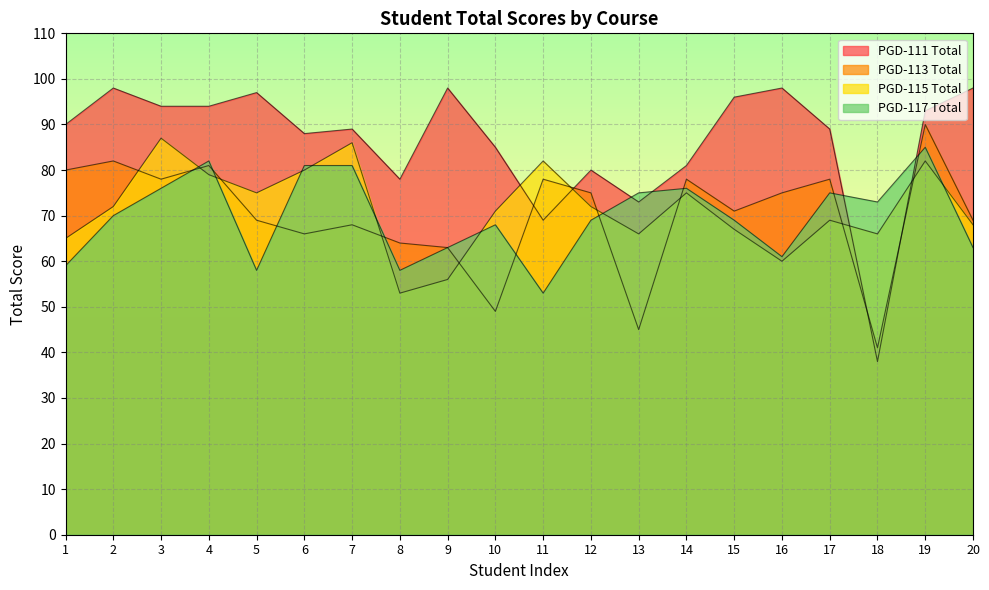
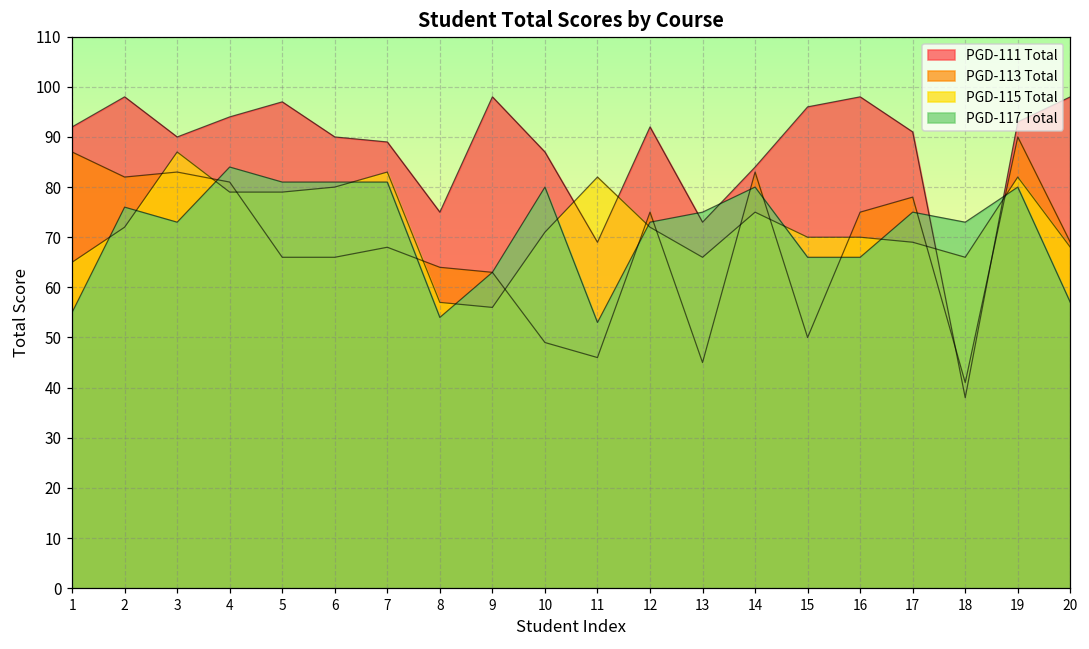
  {
    "PGD-111 Total": {
-     "1": 90,
+     "1": 92,
      "2": 98,
-     "3": 94,
+     "3": 90,
      "4": 94,
      "5": 97,
-     "6": 88,
+     "6": 90,
      "7": 89,
-     "8": 78,
+     "8": 75,
      "9": 98,
-     "10": 85,
+     "10": 87,
      "11": 69,
-     "12": 80,
+     "12": 92,
      "13": 73,
-     "14": 81,
+     "14": 84,
      "15": 96,
      "16": 98,
-     "17": 89,
+     "17": 91,
      "18": 38,
      "20": 98
    },
    "PGD-113 Total": {
-     "1": 80,
+     "1": 87,
      "2": 82,
-     "3": 78,
+     "3": 83,
      "4": 81,
-     "5": 69,
+     "5": 66,
      "6": 66,
      "7": 68,
      "8": 64,
      "10": 49,
-     "11": 78,
+     "11": 46,
      "12": 75,
      "13": 45,
-     "14": 78,
-     "15": 71,
+     "14": 83,
+     "15": 50,
      "16": 75,
      "17": 78,
      "18": 41,
      "19": 90,
      "20": 69
    },
    "PGD-115 Total": {
      "1": 65,
      "2": 72,
      "3": 87,
      "4": 79,
-     "5": 75,
+     "5": 79,
      "6": 80,
-     "7": 86,
-     "8": 53,
+     "7": 83,
+     "8": 57,
      "9": 56,
      "10": 71,
      "11": 82,
      "12": 72,
      "13": 66,
      "14": 75,
-     "15": 67,
-     "16": 60,
+     "15": 70,
+     "16": 70,
      "17": 69,
      "18": 66,
      "19": 82,
      "20": 68
    },
    "PGD-117 Total": {
-     "1": 59,
-     "2": 70,
-     "3": 76,
-     "4": 82,
-     "5": 58,
+     "1": 55,
+     "2": 76,
+     "3": 73,
+     "4": 84,
+     "5": 81,
      "6": 81,
      "7": 81,
-     "8": 58,
-     "10": 68,
+     "8": 54,
+     "10": 80,
      "11": 53,
-     "12": 69,
+     "12": 73,
      "13": 75,
-     "14": 76,
-     "15": 69,
-     "16": 61,
+     "14": 80,
+     "15": 66,
+     "16": 66,
      "17": 75,
      "18": 73,
-     "19": 85,
-     "20": 63
+     "19": 80,
+     "20": 57
    }
  }
